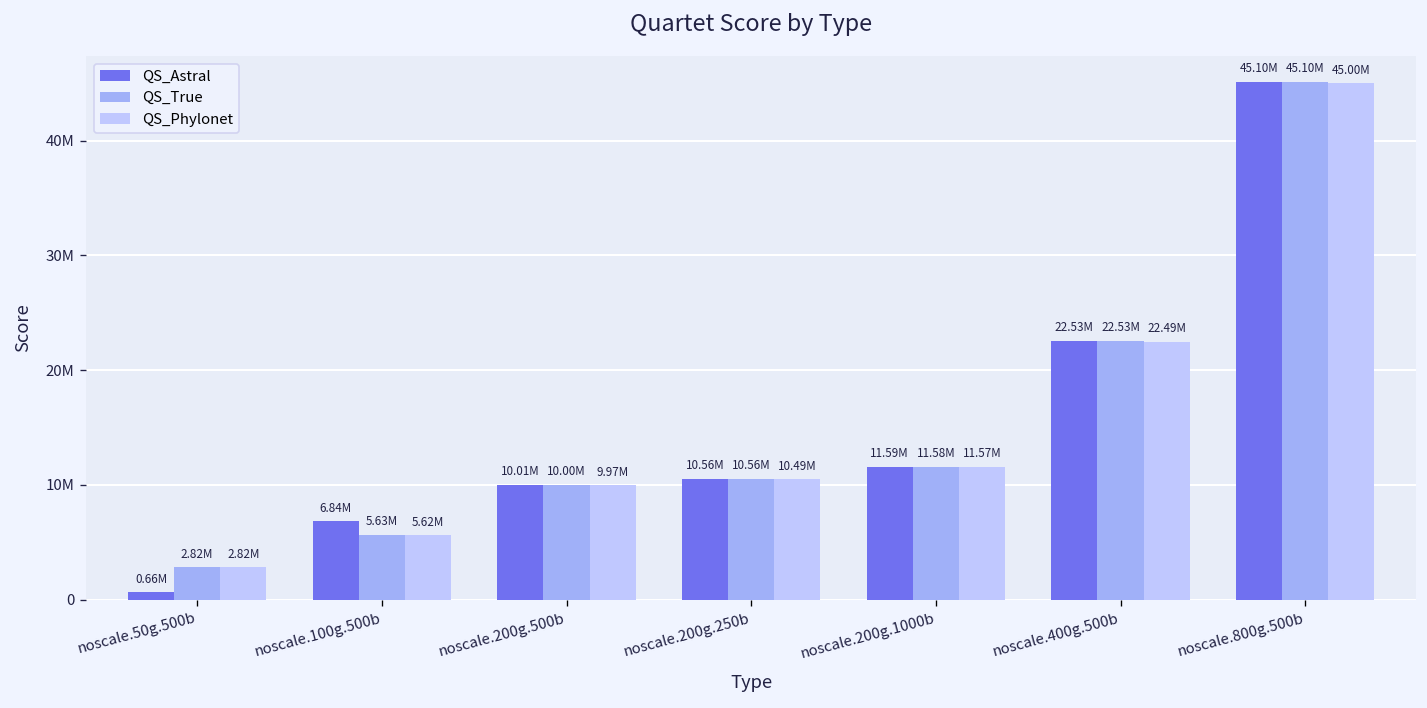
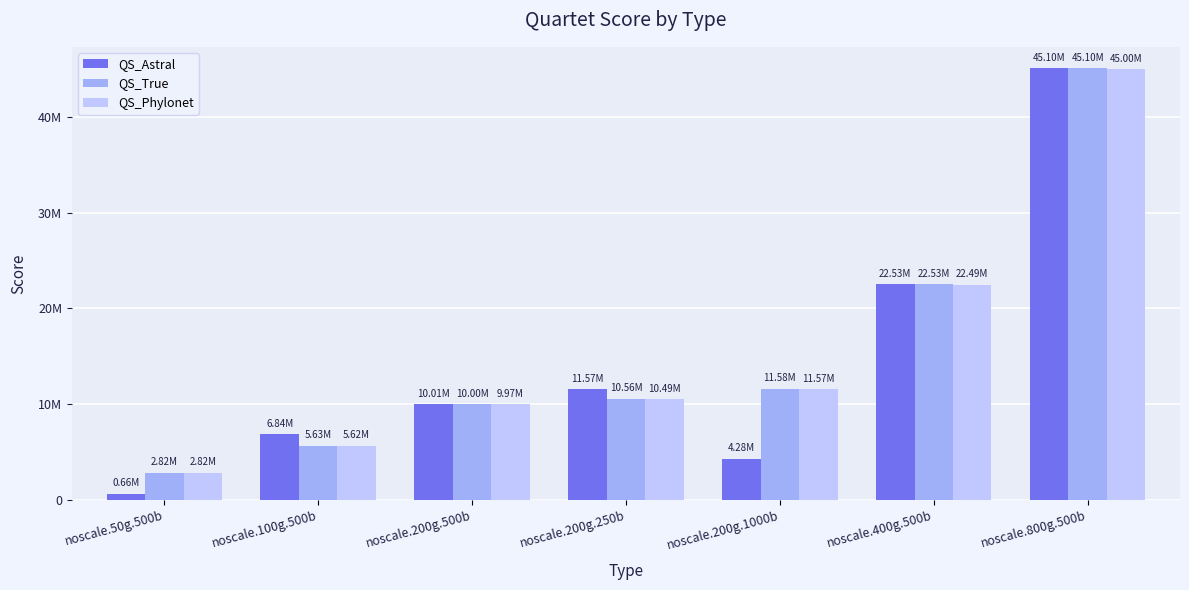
  {
    "QS_Astral": {
      "noscale.50g.500b": "0.66M",
      "noscale.100g.500b": "6.84M",
      "noscale.200g.500b": "10.01M",
-     "noscale.200g.250b": "10.56M",
-     "noscale.200g.1000b": "11.59M",
+     "noscale.200g.250b": "11.57M",
+     "noscale.200g.1000b": "4.28M",
      "noscale.400g.500b": "22.53M",
      "noscale.800g.500b": "45.10M"
    }
  }
